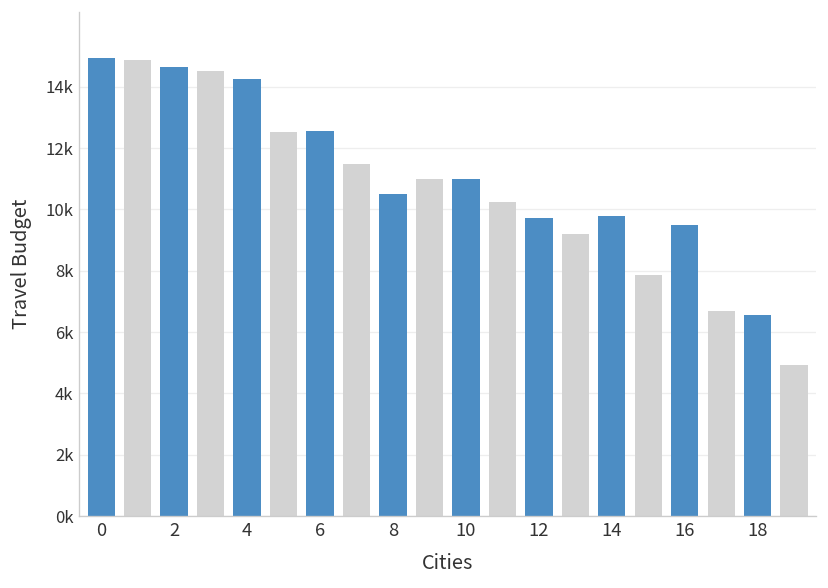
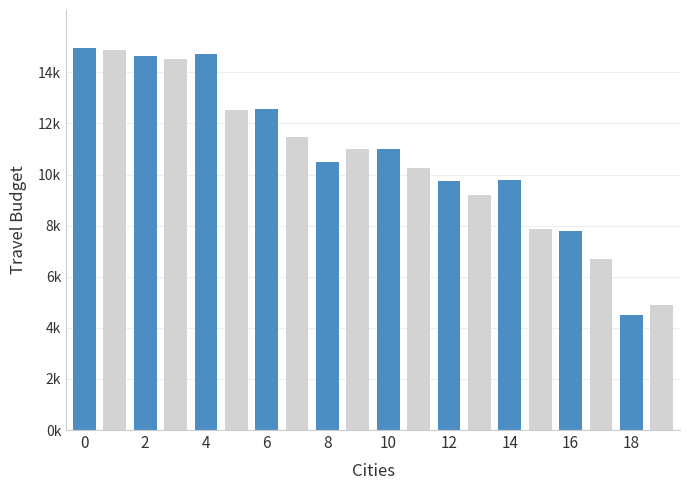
  {
    "0": 14900,
    "2": 14600,
-   "4": 14300,
+   "4": 14700,
    "6": 12600,
    "8": 10500,
    "10": 11000,
    "12": 9700,
    "14": 9800,
-   "16": 9500,
-   "18": 6500
+   "16": 7800,
+   "18": 4500
  }
